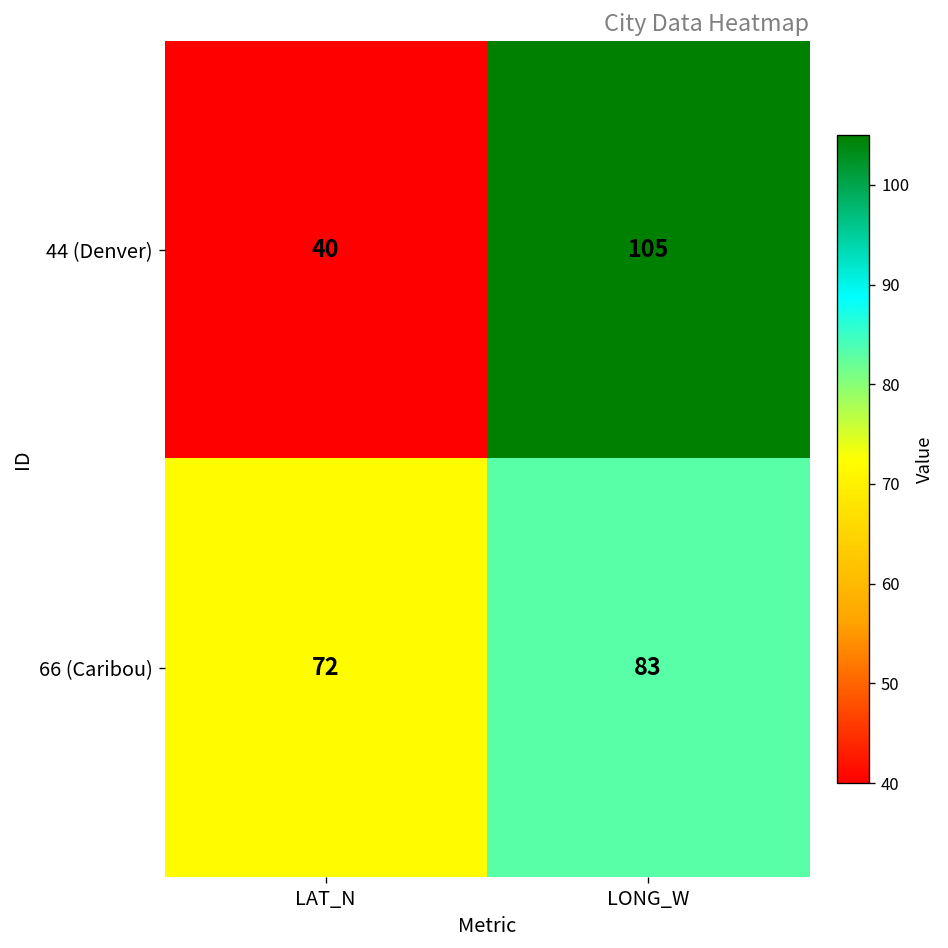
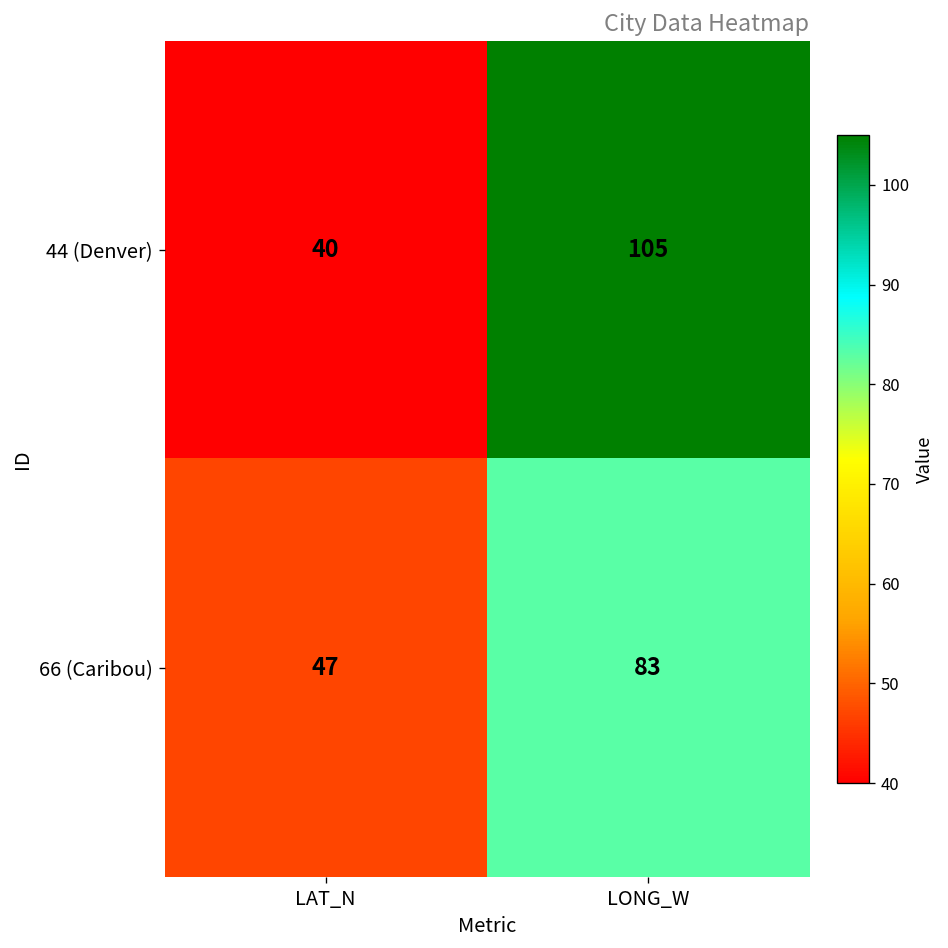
  {
    "44 (Denver)": {
      "LAT_N": 40,
      "LONG_W": 105
    },
    "66 (Caribou)": {
-     "LAT_N": 72,
+     "LAT_N": 47,
      "LONG_W": 83
    }
  }
